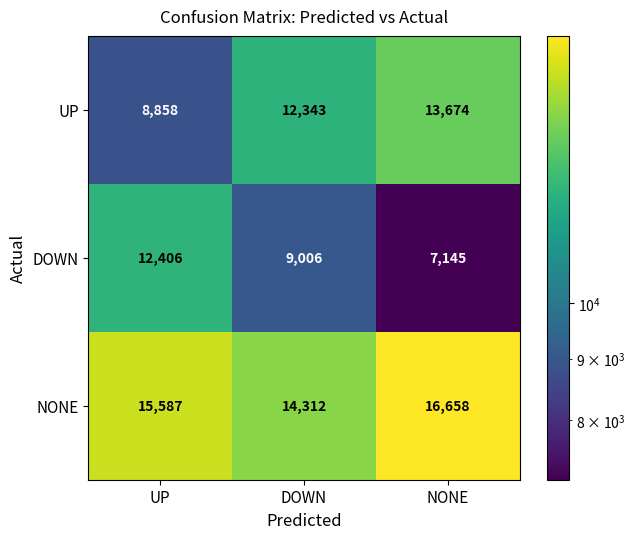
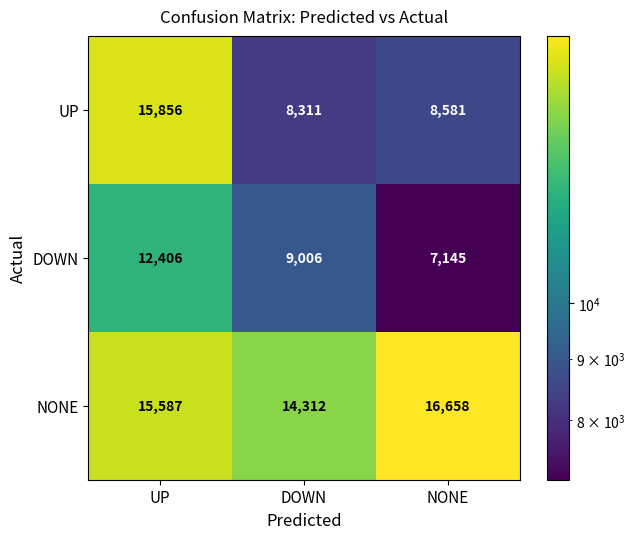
  {
    "UP": {
-     "UP": "8,858",
-     "DOWN": "12,343",
-     "NONE": "13,674"
+     "UP": "15,856",
+     "DOWN": "8,311",
+     "NONE": "8,581"
    },
    "DOWN": {
      "UP": "12,406",
      "DOWN": "9,006",
      "NONE": "7,145"
    },
    "NONE": {
      "UP": "15,587",
      "DOWN": "14,312",
      "NONE": "16,658"
    }
  }
